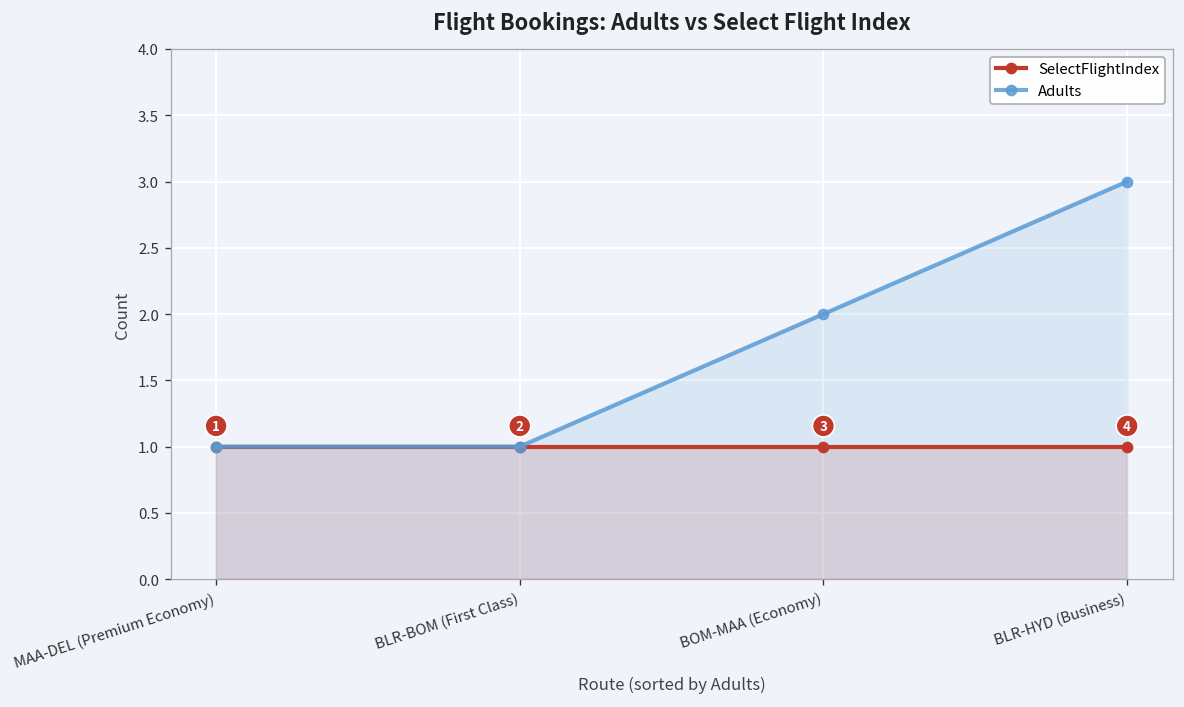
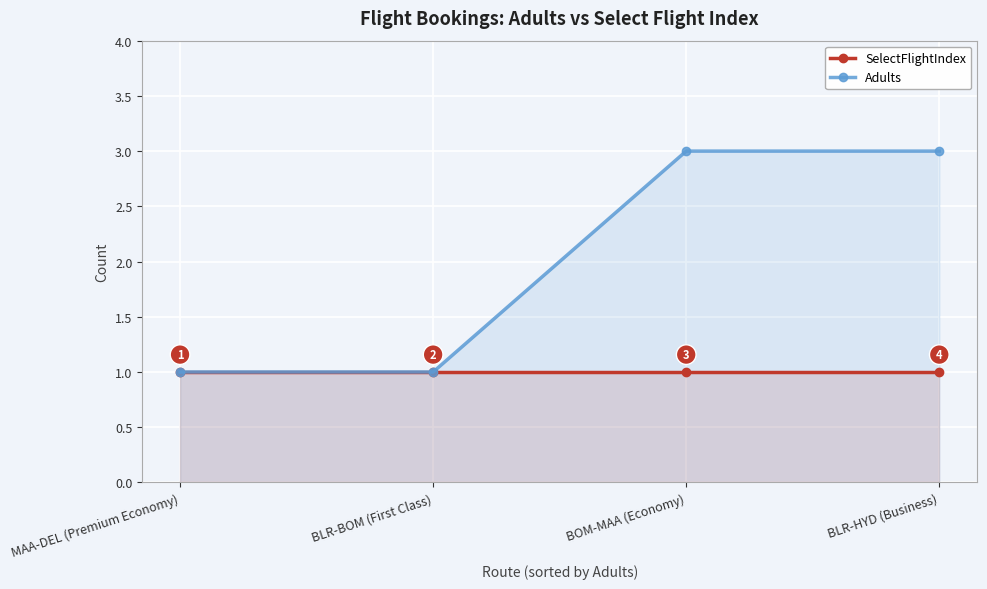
  {
    "Adults": {
-     "BOM-MAA (Economy)": 2,
+     "BOM-MAA (Economy)": 3,
      "BLR-HYD (Business)": 3
    }
  }
